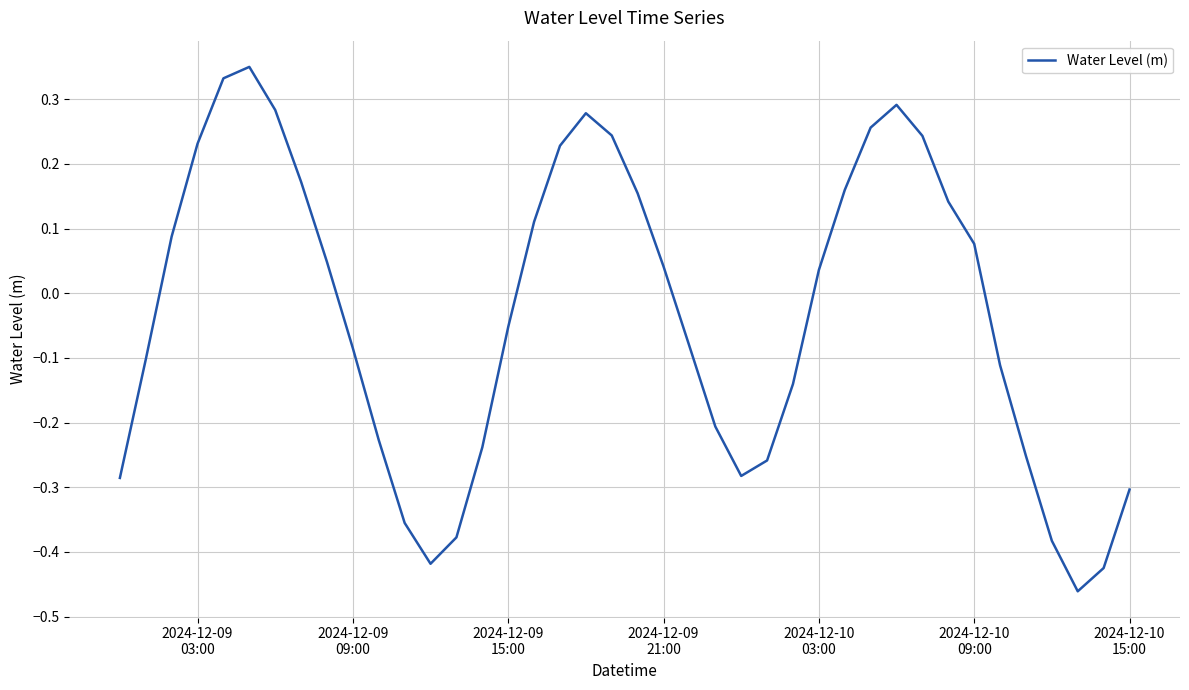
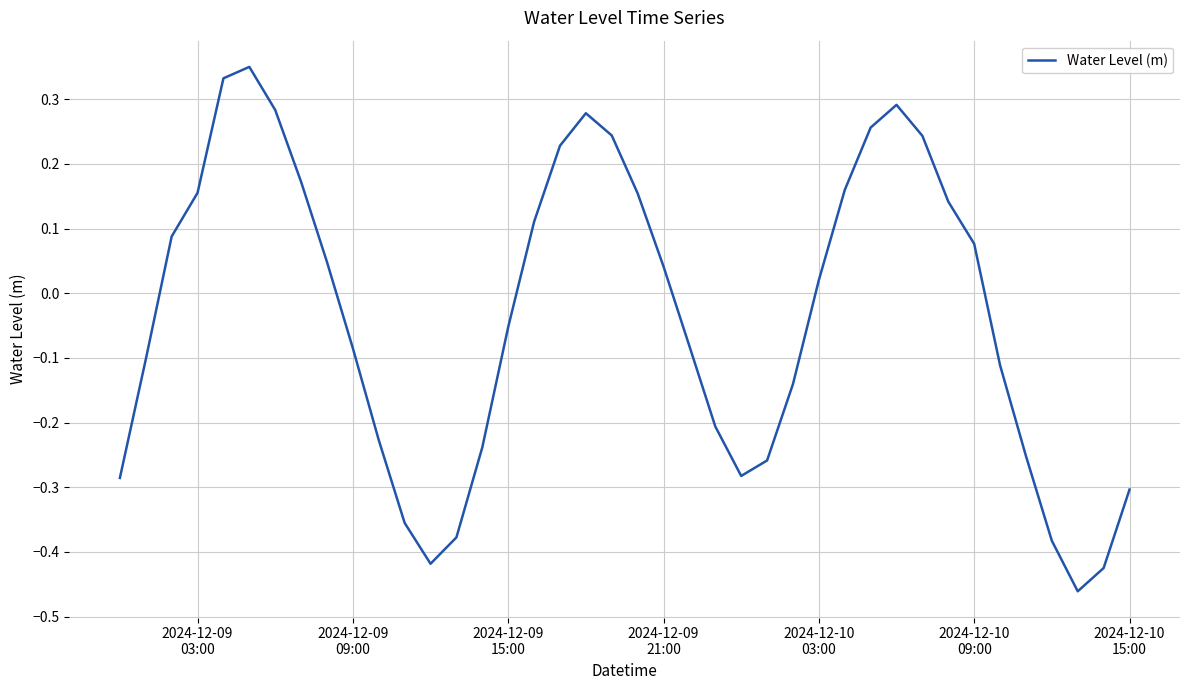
  {
-   "2024-12-09 03:00": 0.23,
+   "2024-12-09 03:00": 0.16,
    "2024-12-09 09:00": -0.09,
    "2024-12-09 15:00": -0.05,
    "2024-12-09 21:00": 0.04,
-   "2024-12-10 03:00": 0.04,
+   "2024-12-10 03:00": 0.02,
    "2024-12-10 09:00": 0.08,
    "2024-12-10 15:00": -0.30
  }
